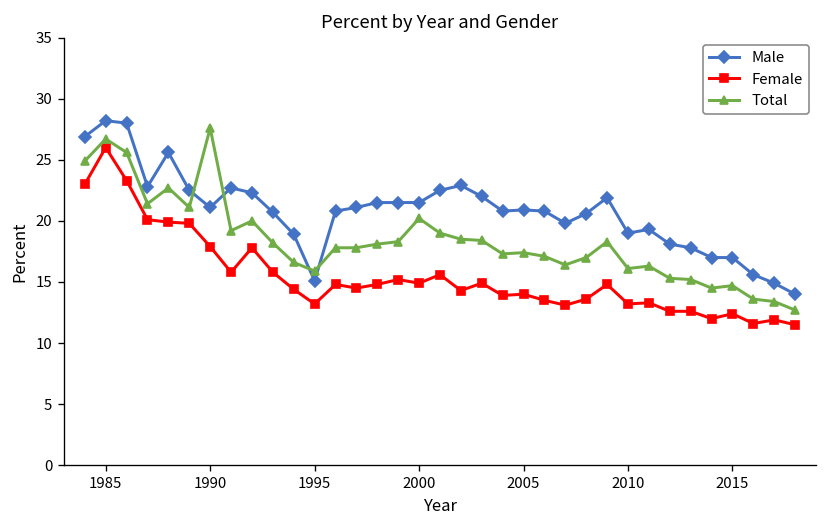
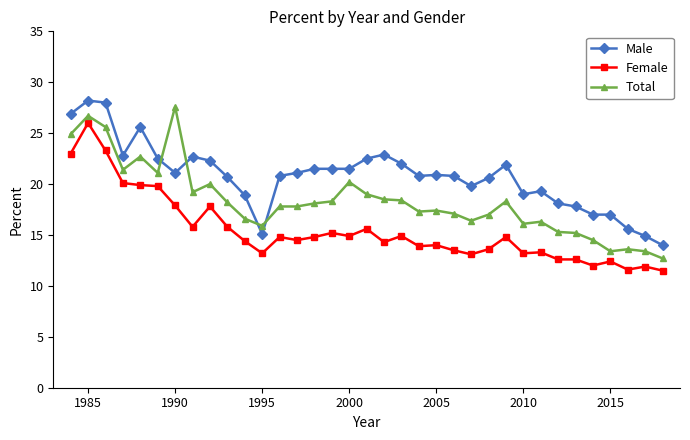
  {
    "Male": {
      "1985": 28.2,
      "1990": 21.1,
      "1995": 15.1,
      "2000": 21.5,
      "2005": 20.9,
      "2010": 19.0,
      "2015": 17.0
    },
    "Female": {
      "1985": 26.0,
      "1990": 17.9,
      "1995": 13.2,
      "2000": 14.9,
      "2005": 14.0,
      "2010": 13.2,
      "2015": 12.4
    },
    "Total": {
      "1985": 26.7,
      "1990": 27.6,
      "1995": 15.9,
      "2000": 20.2,
      "2005": 17.4,
      "2010": 16.1,
-     "2015": 14.7
+     "2015": 13.4
    }
  }
